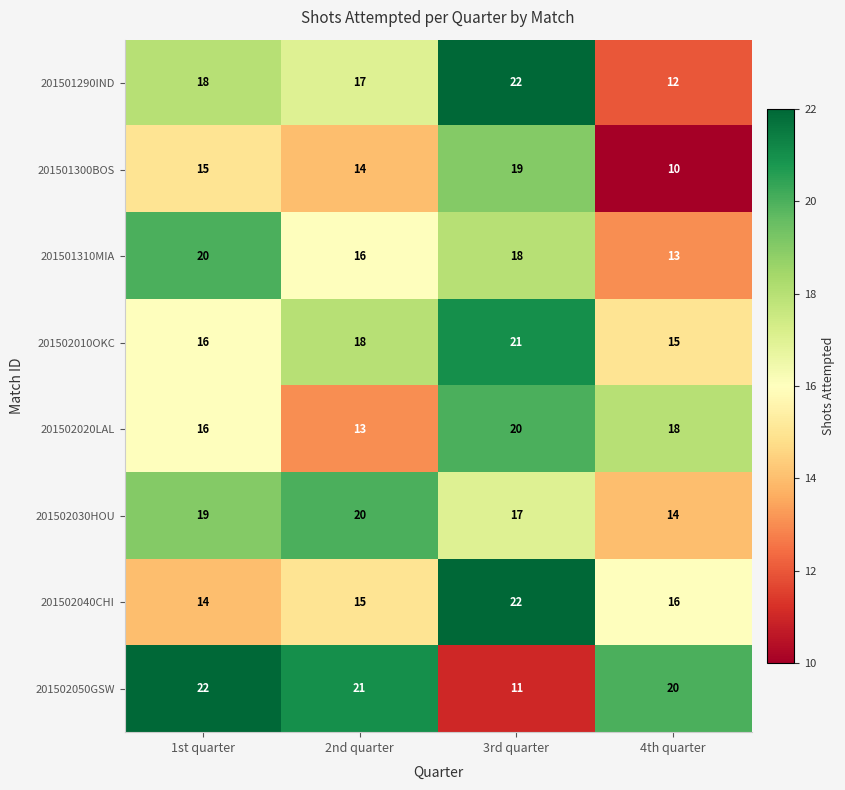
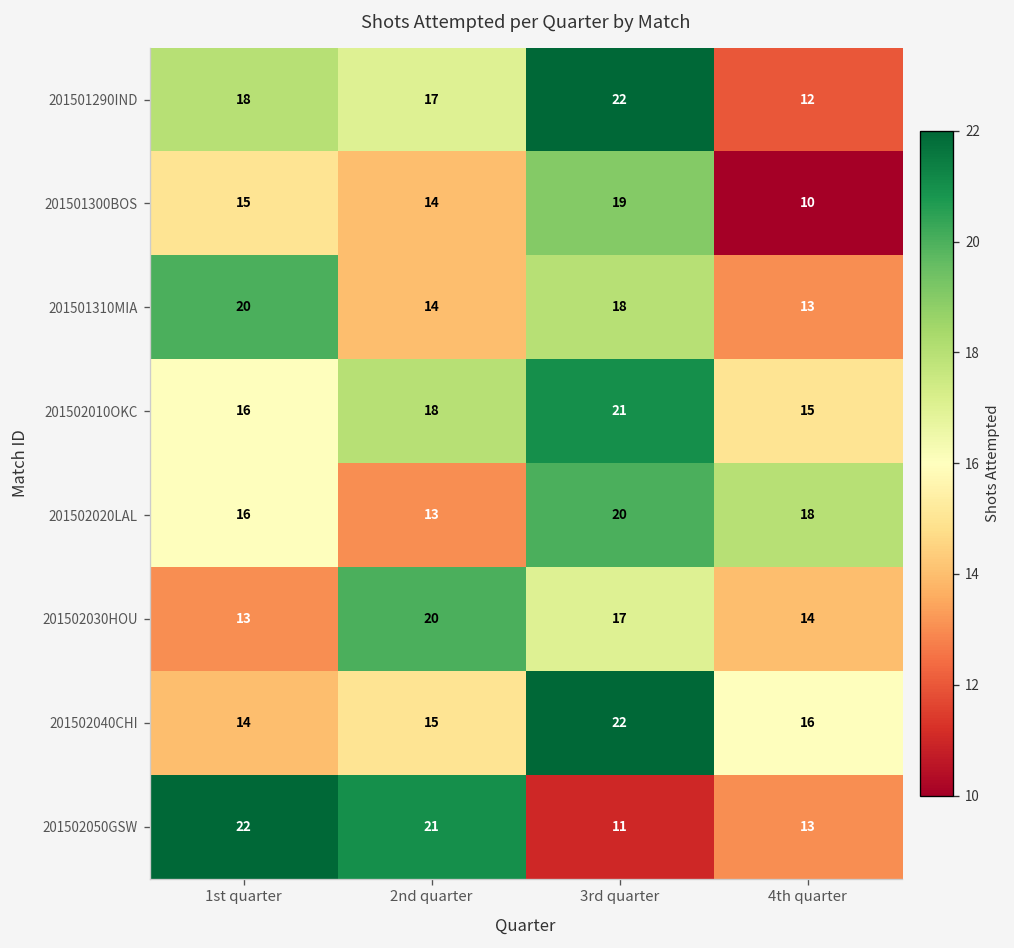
  {
    "201501290IND": {
      "1st quarter": 18,
      "2nd quarter": 17,
      "3rd quarter": 22,
      "4th quarter": 12
    },
    "201501300BOS": {
      "1st quarter": 15,
      "2nd quarter": 14,
      "3rd quarter": 19,
      "4th quarter": 10
    },
    "201501310MIA": {
      "1st quarter": 20,
-     "2nd quarter": 16,
+     "2nd quarter": 14,
      "3rd quarter": 18,
      "4th quarter": 13
    },
    "201502010OKC": {
      "1st quarter": 16,
      "2nd quarter": 18,
      "3rd quarter": 21,
      "4th quarter": 15
    },
    "201502020LAL": {
      "1st quarter": 16,
      "2nd quarter": 13,
      "3rd quarter": 20,
      "4th quarter": 18
    },
    "201502030HOU": {
-     "1st quarter": 19,
+     "1st quarter": 13,
      "2nd quarter": 20,
      "3rd quarter": 17,
      "4th quarter": 14
    },
    "201502040CHI": {
      "1st quarter": 14,
      "2nd quarter": 15,
      "3rd quarter": 22,
      "4th quarter": 16
    },
    "201502050GSW": {
      "1st quarter": 22,
      "2nd quarter": 21,
      "3rd quarter": 11,
-     "4th quarter": 20
+     "4th quarter": 13
    }
  }
